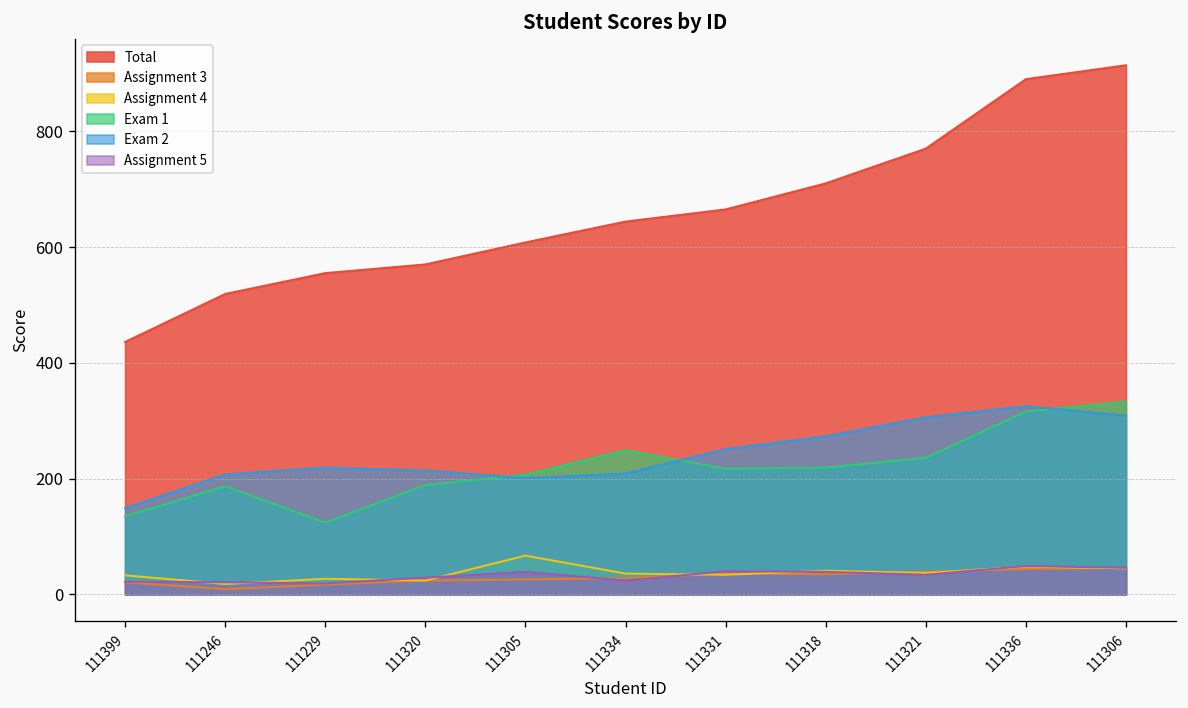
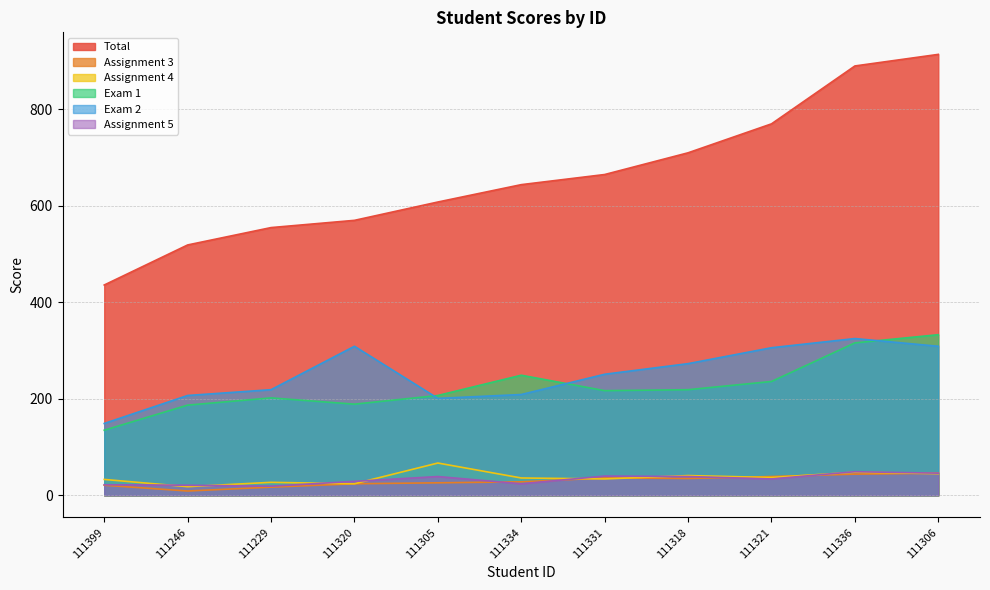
  {
    "Assignment 4": {
      "111399": 30,
      "111229": 30,
      "111305": 70,
      "111334": 40
    },
    "Exam 1": {
      "111399": 140,
      "111246": 190,
-     "111229": 120,
+     "111229": 200,
      "111320": 190,
      "111305": 210,
      "111334": 250,
      "111331": 220,
      "111318": 220,
      "111321": 240,
      "111336": 320,
      "111306": 330
    },
    "Exam 2": {
      "111399": 150,
      "111246": 210,
      "111229": 220,
-     "111320": 210,
+     "111320": 310,
      "111305": 200,
      "111334": 210,
      "111331": 250,
      "111318": 270,
      "111321": 310,
      "111336": 330,
      "111306": 310
    },
    "Assignment 5": {
      "111305": 40
    }
  }
